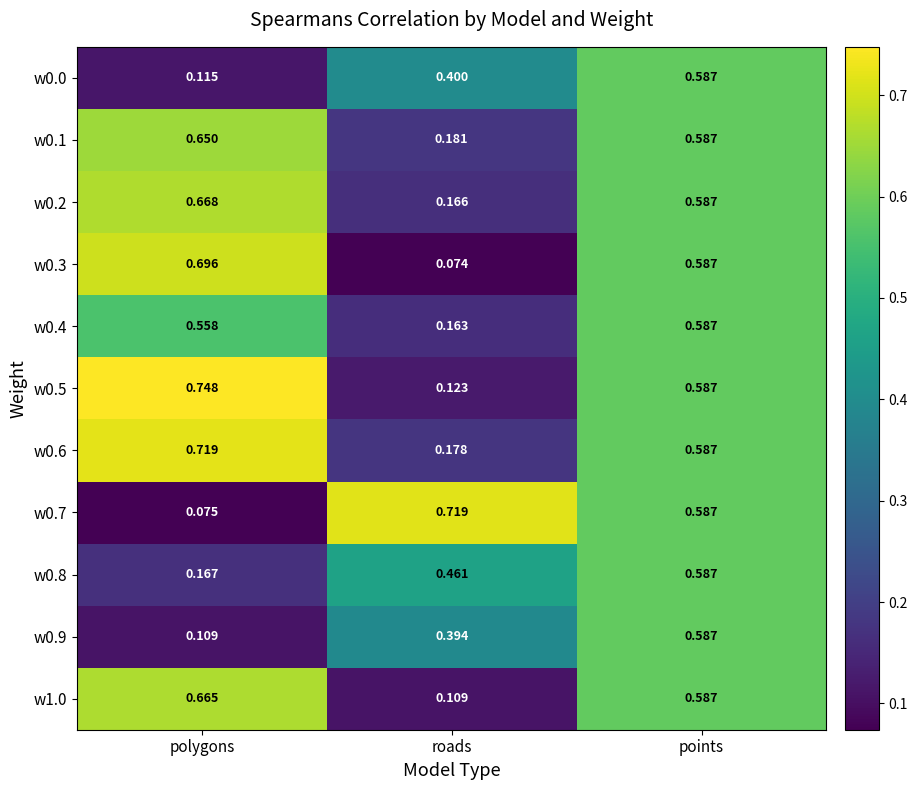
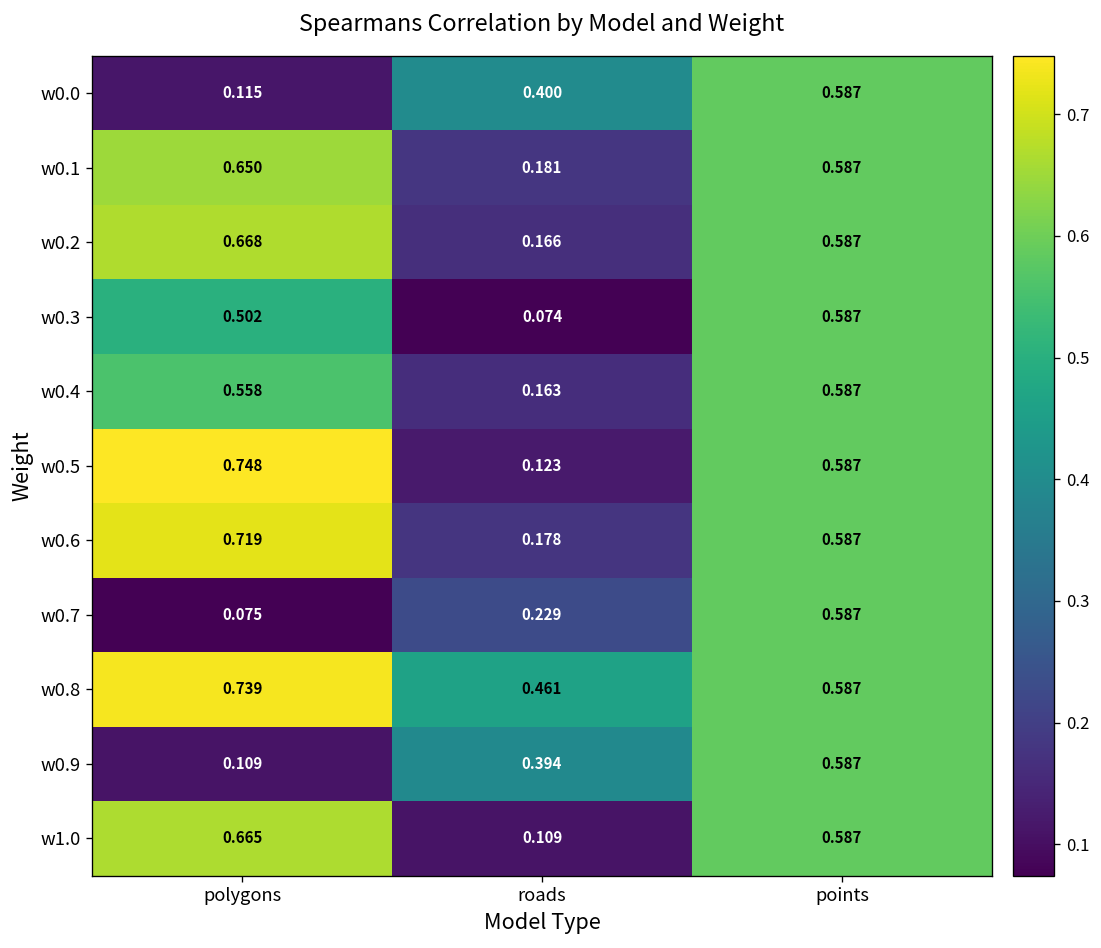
  {
    "w0.0": {
      "polygons": 0.115,
      "roads": 0.400,
      "points": 0.587
    },
    "w0.1": {
      "polygons": 0.650,
      "roads": 0.181,
      "points": 0.587
    },
    "w0.2": {
      "polygons": 0.668,
      "roads": 0.166,
      "points": 0.587
    },
    "w0.3": {
-     "polygons": 0.696,
+     "polygons": 0.502,
      "roads": 0.074,
      "points": 0.587
    },
    "w0.4": {
      "polygons": 0.558,
      "roads": 0.163,
      "points": 0.587
    },
    "w0.5": {
      "polygons": 0.748,
      "roads": 0.123,
      "points": 0.587
    },
    "w0.6": {
      "polygons": 0.719,
      "roads": 0.178,
      "points": 0.587
    },
    "w0.7": {
      "polygons": 0.075,
-     "roads": 0.719,
+     "roads": 0.229,
      "points": 0.587
    },
    "w0.8": {
-     "polygons": 0.167,
+     "polygons": 0.739,
      "roads": 0.461,
      "points": 0.587
    },
    "w0.9": {
      "polygons": 0.109,
      "roads": 0.394,
      "points": 0.587
    },
    "w1.0": {
      "polygons": 0.665,
      "roads": 0.109,
      "points": 0.587
    }
  }
